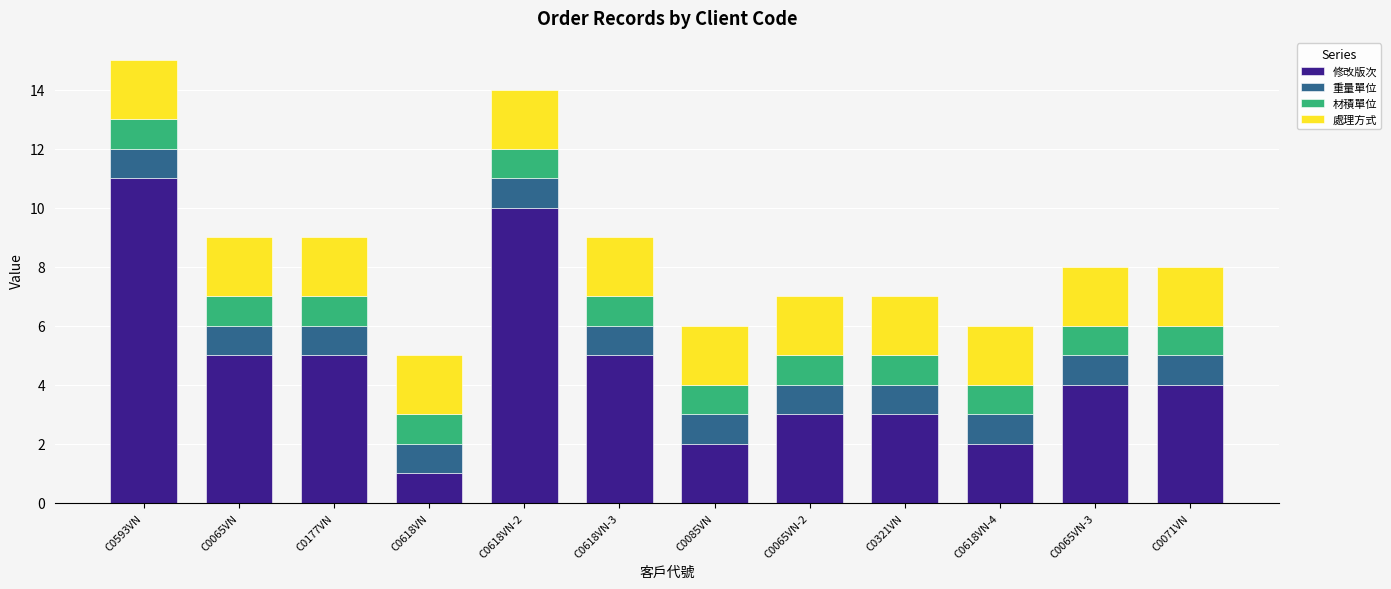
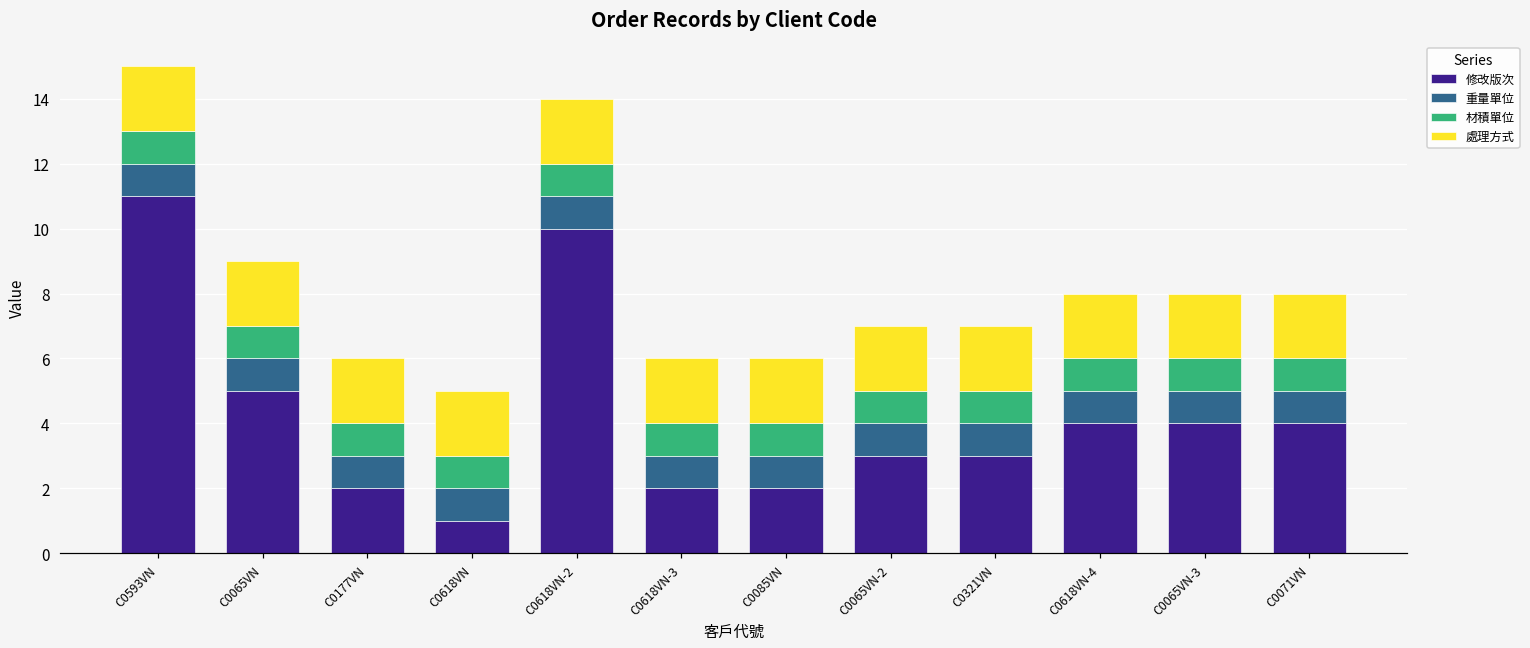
  {
    "修改版次": {
      "C0593VN": 11,
      "C0065VN": 5,
-     "C0177VN": 5,
+     "C0177VN": 2,
      "C0618VN": 1,
      "C0618VN-2": 10,
-     "C0618VN-3": 5,
+     "C0618VN-3": 2,
      "C0085VN": 2,
      "C0065VN-2": 3,
      "C0321VN": 3,
-     "C0618VN-4": 2,
+     "C0618VN-4": 4,
      "C0065VN-3": 4,
      "C0071VN": 4
    },
    "重量單位": {
      "C0593VN": 1,
      "C0065VN": 1,
      "C0177VN": 1,
      "C0618VN": 1,
      "C0618VN-2": 1,
      "C0618VN-3": 1,
      "C0085VN": 1,
      "C0065VN-2": 1,
      "C0321VN": 1,
      "C0618VN-4": 1,
      "C0065VN-3": 1,
      "C0071VN": 1
    },
    "材積單位": {
      "C0593VN": 1,
      "C0065VN": 1,
      "C0177VN": 1,
      "C0618VN": 1,
      "C0618VN-2": 1,
      "C0618VN-3": 1,
      "C0085VN": 1,
      "C0065VN-2": 1,
      "C0321VN": 1,
      "C0618VN-4": 1,
      "C0065VN-3": 1,
      "C0071VN": 1
    },
    "處理方式": {
      "C0593VN": 2,
      "C0065VN": 2,
      "C0177VN": 2,
      "C0618VN": 2,
      "C0618VN-2": 2,
      "C0618VN-3": 2,
      "C0085VN": 2,
      "C0065VN-2": 2,
      "C0321VN": 2,
      "C0618VN-4": 2,
      "C0065VN-3": 2,
      "C0071VN": 2
    }
  }
